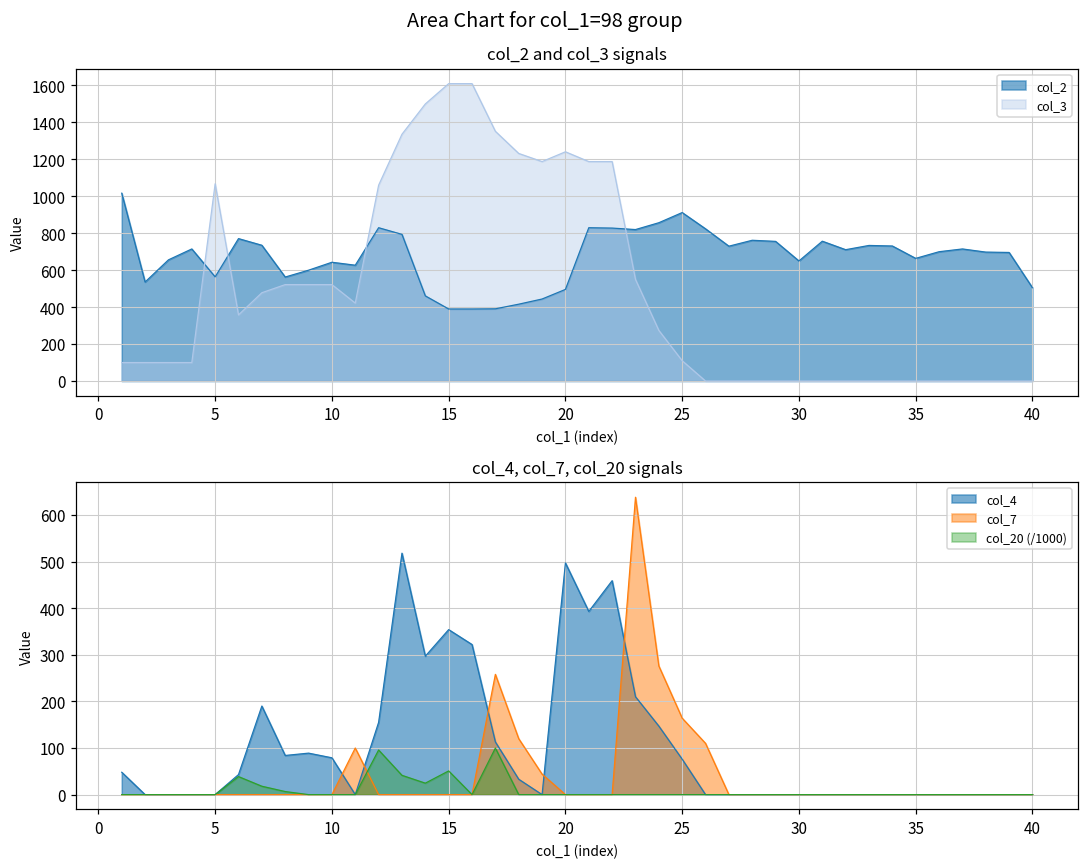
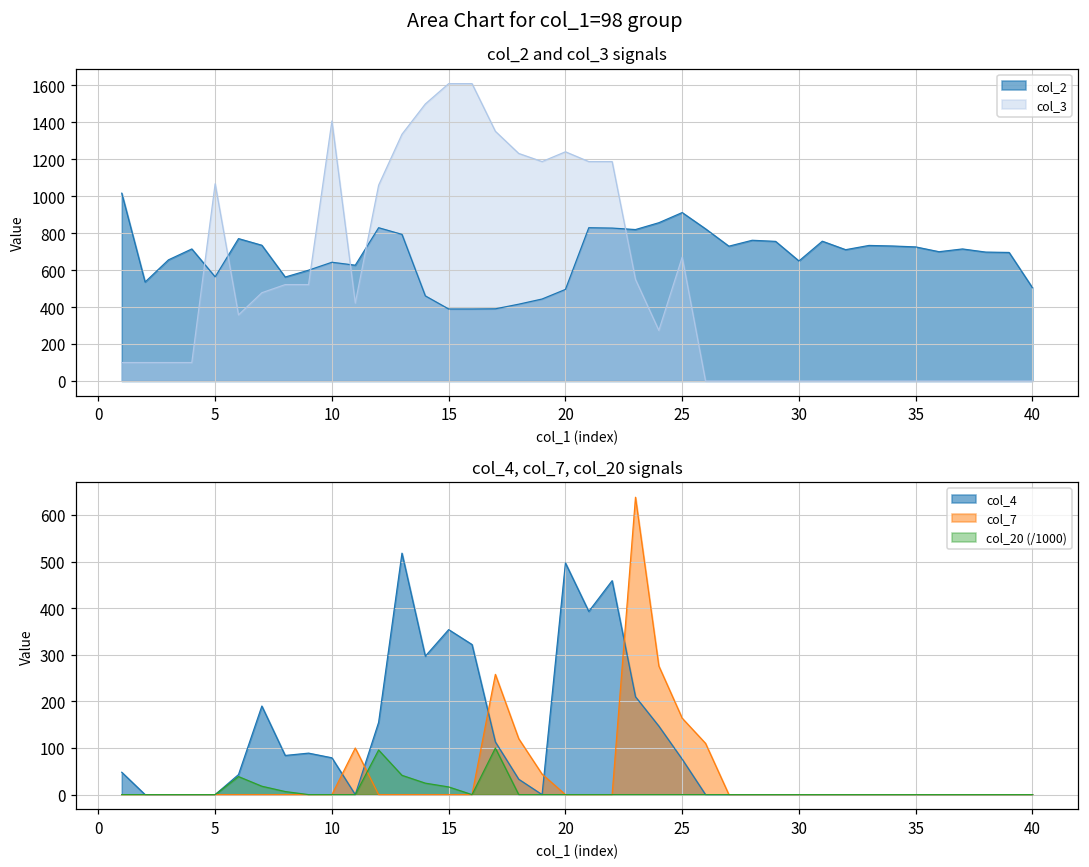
  {
    "col_2 and col_3 signals": {
      "col_2": {
        "5": 560,
        "10": 640,
        "15": 390,
        "20": 500,
        "25": 910,
        "30": 650,
-       "35": 660,
+       "35": 730,
        "40": 510
      },
      "col_3": {
        "5": 1070,
-       "10": 520,
+       "10": 1410,
        "15": 1610,
        "20": 1240,
-       "25": 110,
+       "25": 670,
        "30": 0,
        "35": 0,
        "40": 0
      }
    },
    "col_4, col_7, col_20 signals": {
      "col_4": {
        "10": 80,
        "15": 350,
        "20": 500,
        "25": 80
      },
      "col_7": {
        "15": 0,
        "25": 160
      },
      "col_20 (/1000)": {
-       "15": 50,
+       "15": 20,
        "25": 0
      }
    }
  }
